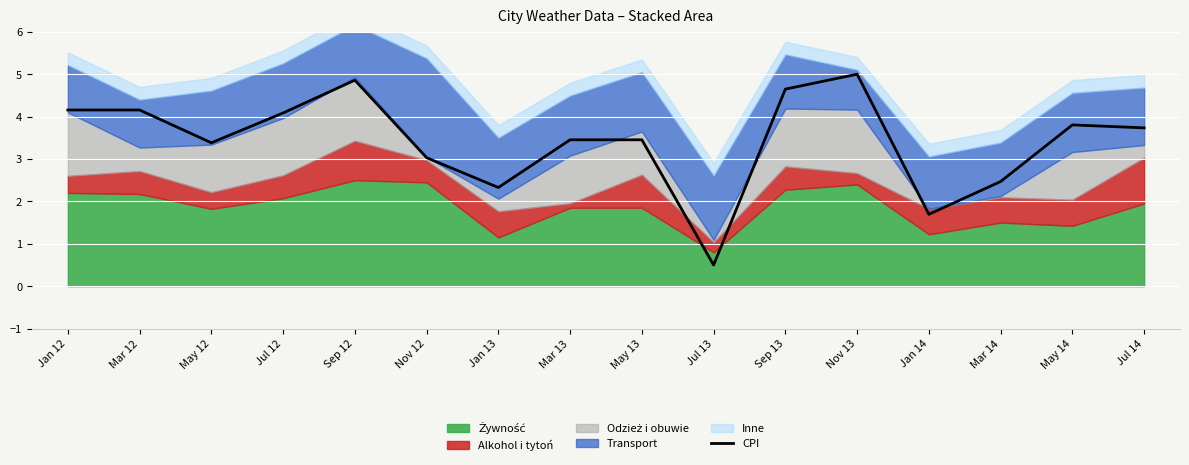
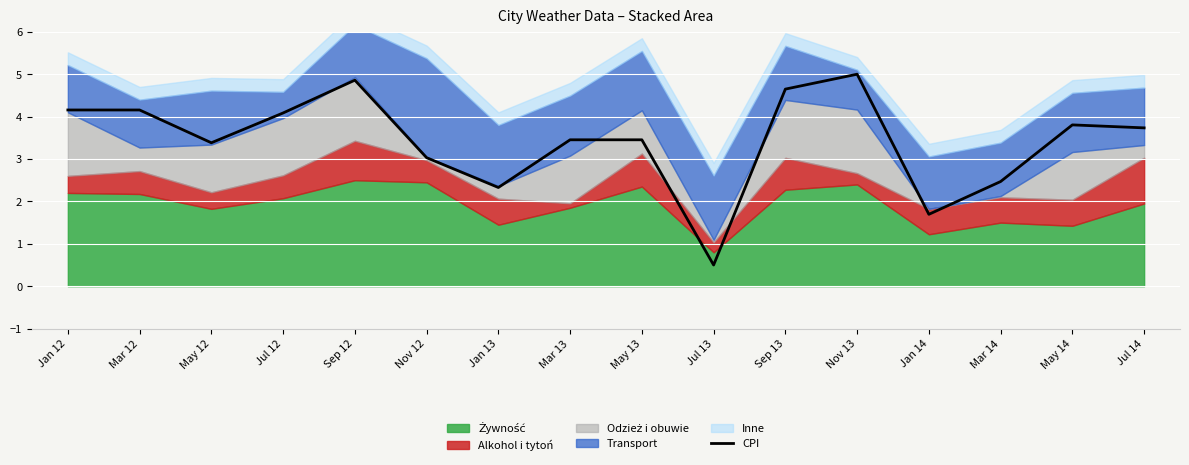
  {
    "Żywność": {
      "Jan 12": 2.2,
      "Mar 12": 2.2,
      "May 12": 1.8,
      "Jul 12": 2.1,
      "Sep 12": 2.5,
      "Nov 12": 2.5,
-     "Jan 13": 1.2,
+     "Jan 13": 1.5,
      "Mar 13": 1.9,
-     "May 13": 1.9,
+     "May 13": 2.3,
      "Jul 13": 0.8,
      "Sep 13": 2.3,
      "Nov 13": 2.4,
      "Jan 14": 1.2,
      "Mar 14": 1.5,
      "May 14": 1.4,
      "Jul 14": 2.0
    },
    "CPI": {
      "Mar 12": 4.2,
      "Jul 12": 4.1,
      "Sep 12": 4.9,
      "Mar 13": 3.5,
      "May 13": 3.5,
      "Jul 13": 0.5,
      "Sep 13": 4.6,
      "Nov 13": 5.0,
      "Jan 14": 1.7,
      "Mar 14": 2.5,
      "May 14": 3.8,
      "Jul 14": 3.7
    },
    "Alkohol i tytoń": {
      "Jan 12": 0.4,
      "Mar 12": 0.5,
      "May 12": 0.4,
      "Jul 12": 0.5,
      "Sep 12": 0.9,
      "Jan 13": 0.6,
      "Mar 13": 0.1,
      "May 13": 0.8,
      "Jul 13": 0.2,
-     "Sep 13": 0.6,
+     "Sep 13": 0.8,
      "Nov 13": 0.3,
      "May 14": 0.6,
      "Jul 14": 1.1
    },
    "Odzież i obuwie": {
      "Mar 12": 0.6,
      "Jul 12": 1.4,
      "Sep 12": 1.5,
      "Mar 13": 1.1,
      "May 13": 1.0,
      "Jul 13": 0.1,
      "Sep 13": 1.4,
      "Nov 13": 1.5,
      "May 14": 1.1,
      "Jul 14": 0.3
    },
    "Transport": {
      "Jan 12": 1.1,
      "Mar 12": 1.1,
      "May 12": 1.3,
-     "Jul 12": 1.3,
+     "Jul 12": 0.6,
      "Nov 12": 2.3,
      "Jan 13": 1.4,
      "Mar 13": 1.4,
      "May 13": 1.4,
      "Jul 13": 1.5,
      "Sep 13": 1.3,
      "Nov 13": 0.9,
      "Jan 14": 1.2,
      "Mar 14": 1.3,
      "May 14": 1.4,
      "Jul 14": 1.4
    },
    "Inne": {
      "Jan 12": 0.3,
      "Mar 12": 0.3,
      "May 12": 0.3,
      "Jul 12": 0.3,
      "Nov 12": 0.3,
      "Jan 13": 0.3,
      "Mar 13": 0.3,
      "May 13": 0.3,
      "Jul 13": 0.3,
      "Sep 13": 0.3,
      "Nov 13": 0.3,
      "Jan 14": 0.3,
      "Mar 14": 0.3,
      "May 14": 0.3,
      "Jul 14": 0.3
    }
  }
